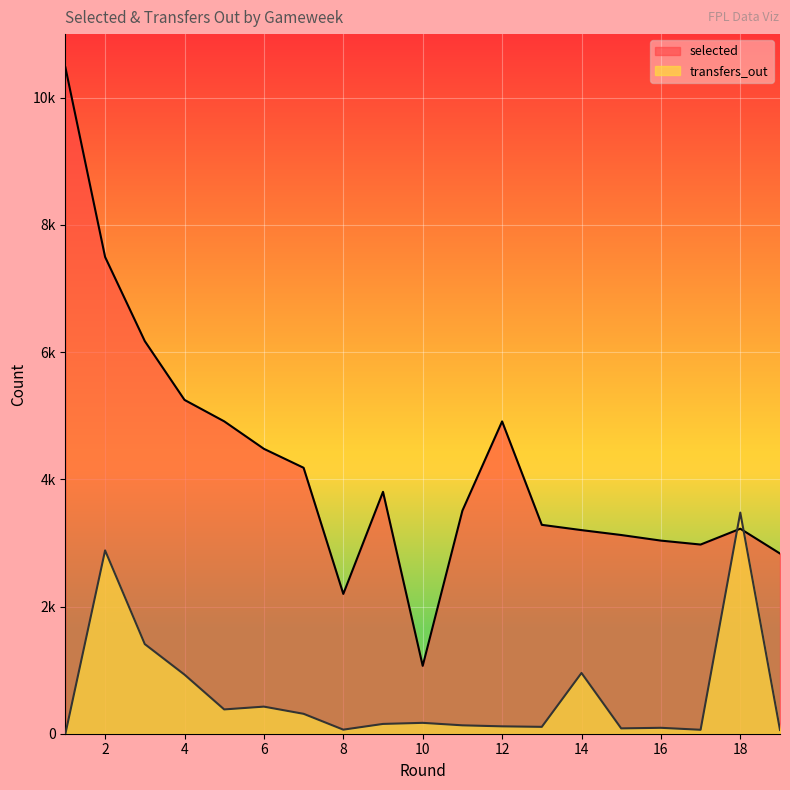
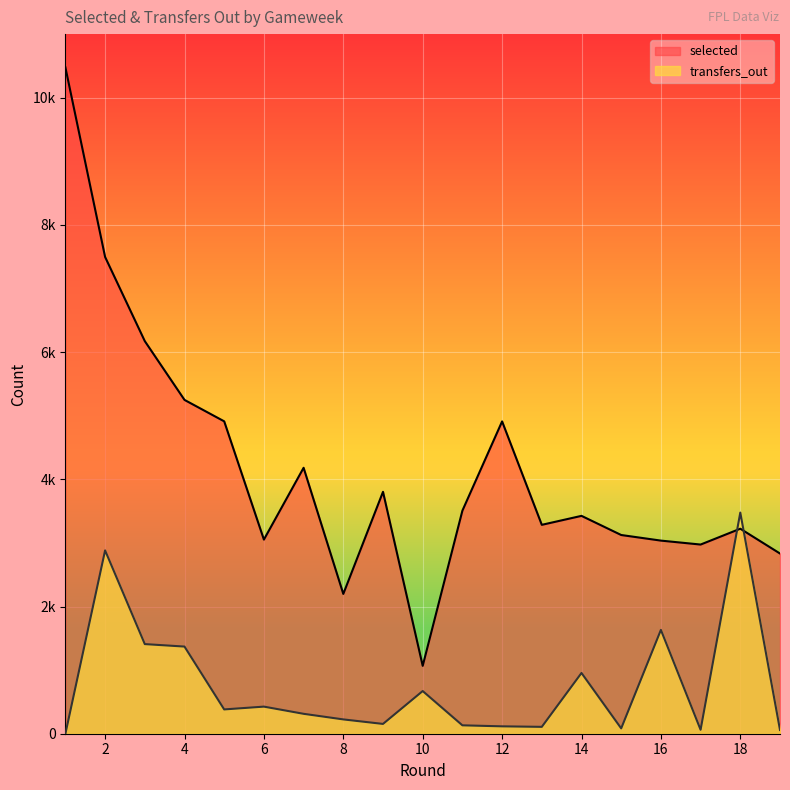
  {
    "selected": {
      "2": 7500,
      "4": 5200,
-     "6": 4500,
+     "6": 3100,
      "8": 2200,
      "10": 1100,
      "12": 4900,
-     "14": 3200,
+     "14": 3400,
      "16": 3000,
      "18": 3200
    },
    "transfers_out": {
      "2": 2900,
-     "4": 900,
+     "4": 1400,
      "6": 400,
-     "8": 100,
-     "10": 200,
+     "8": 200,
+     "10": 700,
      "12": 100,
      "14": 1000,
-     "16": 100,
+     "16": 1600,
      "18": 3500
    }
  }
